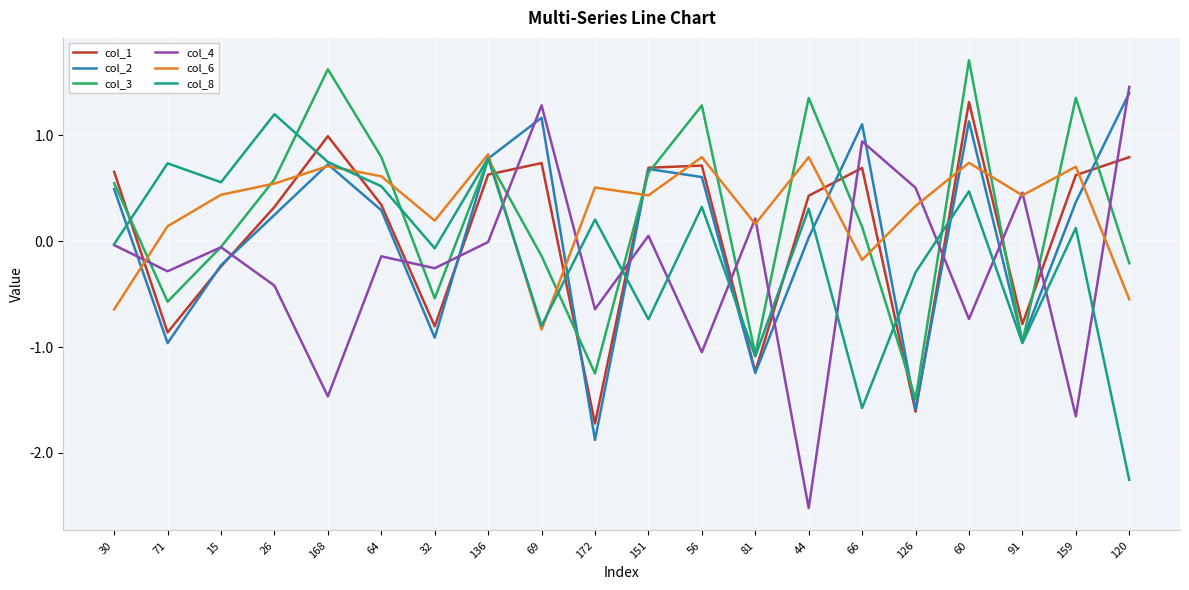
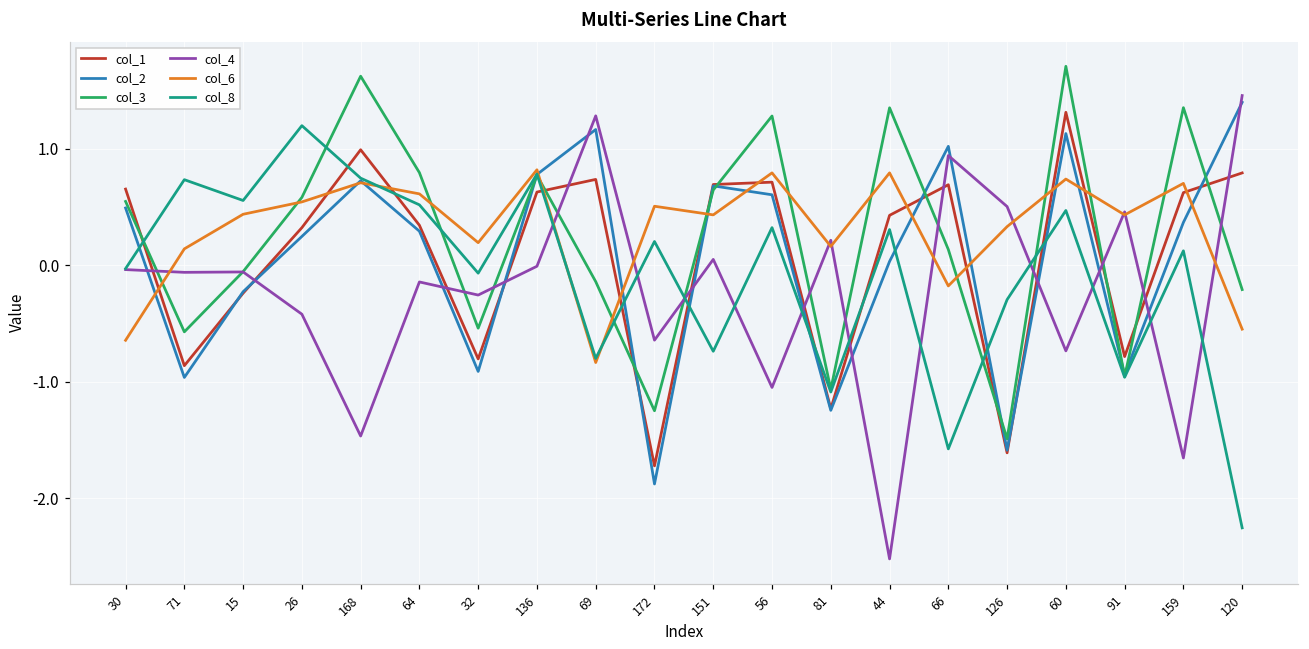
  {
    "col_1": {
      "30": 0.65,
      "71": -0.86,
      "26": 0.32,
      "168": 0.99,
      "64": 0.34,
      "32": -0.80,
      "136": 0.63,
      "69": 0.74,
      "172": -1.72,
      "56": 0.71,
      "44": 0.43,
      "66": 0.69,
      "60": 1.31,
      "91": -0.78,
      "159": 0.62,
      "120": 0.79
    },
    "col_2": {
      "30": 0.49,
      "71": -0.96,
      "26": 0.25,
      "64": 0.29,
      "32": -0.91,
      "69": 1.17,
      "172": -1.88,
      "56": 0.60,
      "44": 0.03,
-     "66": 1.10,
+     "66": 1.02,
      "60": 1.13,
      "159": 0.37,
      "120": 1.40
    },
    "col_4": {
-     "71": -0.29,
+     "71": -0.06,
      "26": -0.42,
      "168": -1.47,
      "64": -0.14,
      "32": -0.26,
      "136": -0.01,
      "69": 1.28,
      "172": -0.64,
      "151": 0.05,
      "56": -1.05,
      "81": 0.21,
      "44": -2.52,
      "66": 0.94,
      "126": 0.50,
      "60": -0.74,
      "91": 0.46,
      "159": -1.65,
      "120": 1.46
    },
    "col_6": {
      "30": -0.64,
      "71": 0.14,
      "15": 0.44,
      "26": 0.54,
      "64": 0.61,
      "32": 0.19,
      "136": 0.82,
      "69": -0.84,
      "172": 0.51,
      "151": 0.43,
      "56": 0.79,
      "81": 0.16,
      "44": 0.79,
      "66": -0.18,
      "126": 0.33,
      "60": 0.74,
      "91": 0.43,
      "159": 0.70,
      "120": -0.55
    }
  }
